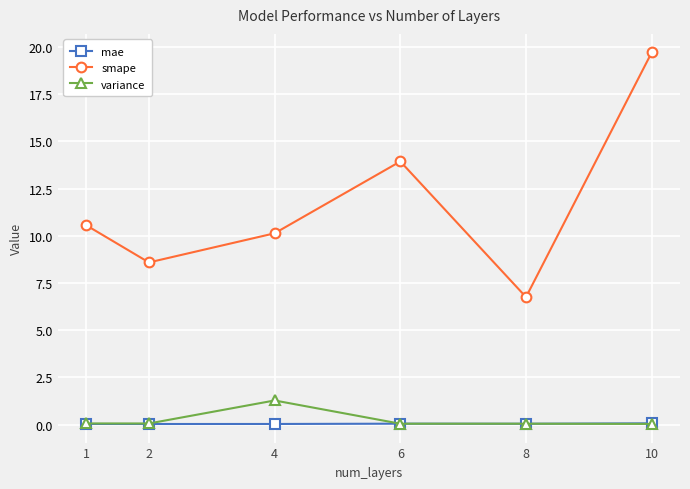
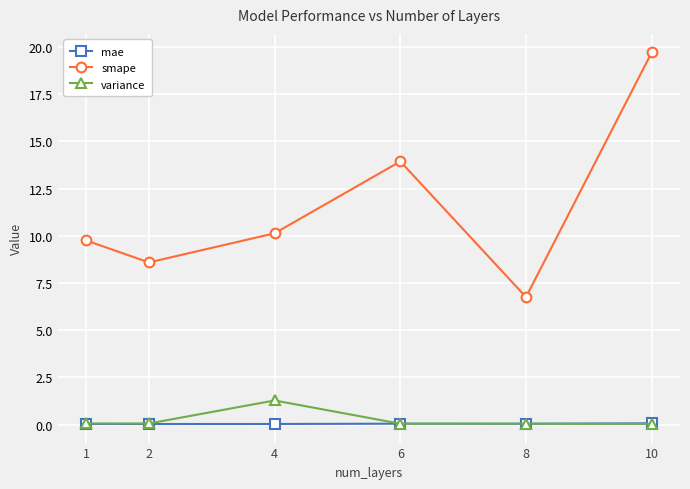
  {
    "mae": {
      "4": 0.0
    },
    "smape": {
-     "1": 10.6,
+     "1": 9.8,
      "2": 8.6,
      "4": 10.1,
      "6": 13.9,
      "8": 6.8,
      "10": 19.7
    },
    "variance": {
      "4": 1.3
    }
  }
